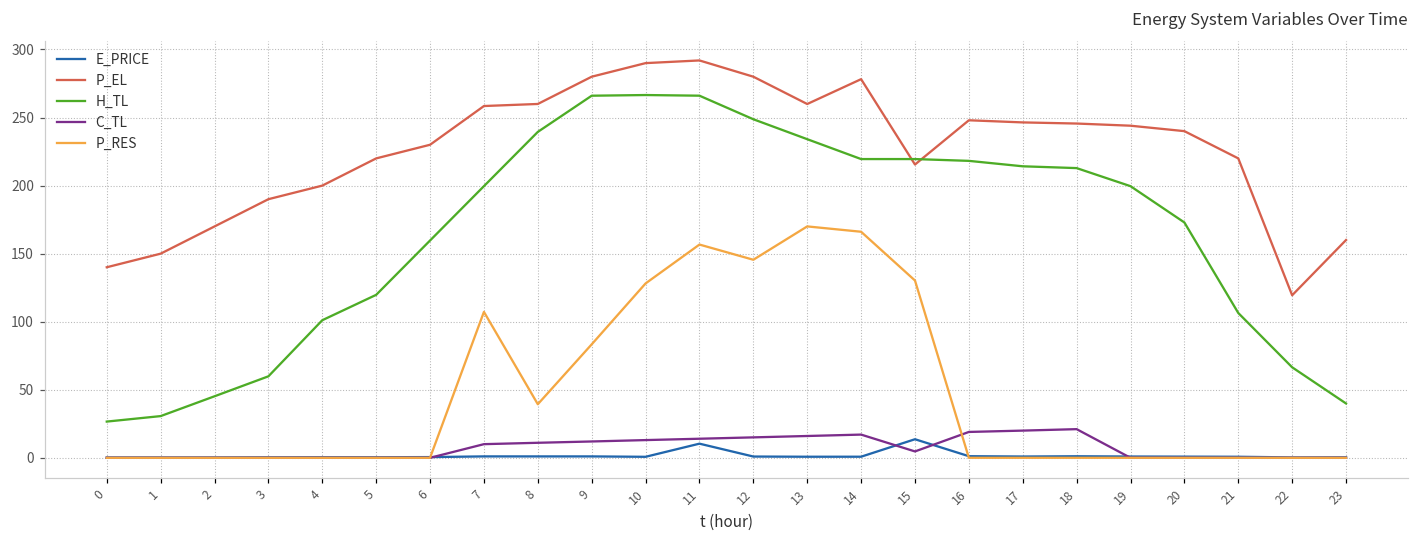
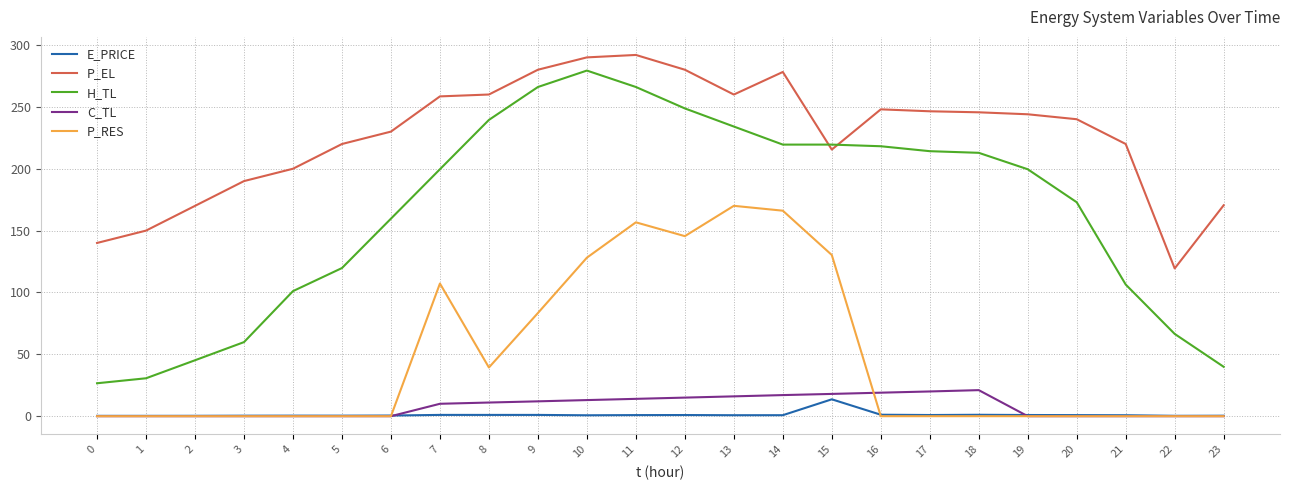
  {
    "E_PRICE": {
      "7": 1,
      "8": 1,
      "9": 1,
      "10": 1,
-     "11": 10,
+     "11": 1,
      "12": 1,
      "13": 1,
      "14": 1,
      "15": 14
    },
    "P_EL": {
      "0": 140,
      "1": 150,
      "2": 170,
      "3": 190,
      "4": 200,
      "5": 220,
      "6": 230,
      "7": 258,
      "8": 260,
      "9": 280,
      "10": 290,
      "11": 292,
      "12": 280,
      "13": 260,
      "14": 278,
      "15": 215,
      "16": 248,
      "17": 246,
      "18": 246,
      "19": 244,
      "20": 240,
      "21": 220,
      "22": 119,
-     "23": 160
+     "23": 170
    },
    "H_TL": {
      "0": 27,
      "1": 31,
      "2": 45,
      "3": 60,
      "4": 101,
      "5": 120,
      "6": 160,
      "7": 200,
      "8": 239,
      "9": 266,
-     "10": 267,
+     "10": 279,
      "11": 266,
      "12": 249,
      "13": 234,
      "14": 219,
      "15": 219,
      "16": 218,
      "17": 214,
      "18": 213,
      "19": 200,
      "20": 173,
      "21": 106,
      "22": 66,
      "23": 40
    },
    "C_TL": {
      "7": 10,
      "8": 11,
      "9": 12,
      "10": 13,
      "11": 14,
      "12": 15,
      "13": 16,
      "14": 17,
-     "15": 5,
+     "15": 18,
      "16": 19,
      "17": 20,
      "18": 21
    },
    "P_RES": {
      "7": 107,
      "8": 39,
      "9": 83,
      "10": 128,
      "11": 157,
      "12": 146,
      "13": 170,
      "14": 166,
      "15": 130
    }
  }
